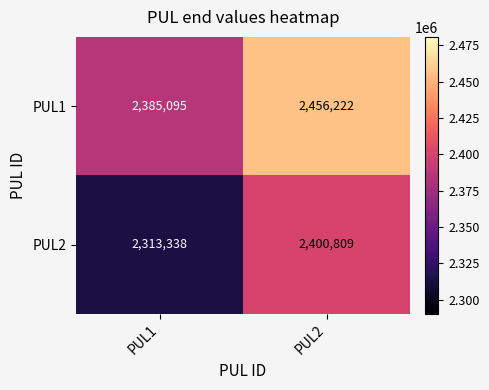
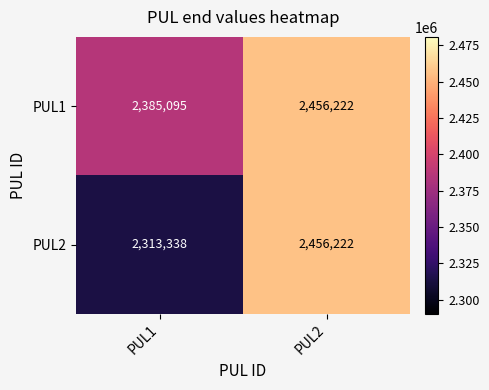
  {
    "PUL1": {
      "PUL1": "2,385,095",
      "PUL2": "2,456,222"
    },
    "PUL2": {
      "PUL1": "2,313,338",
-     "PUL2": "2,400,809"
+     "PUL2": "2,456,222"
    }
  }
